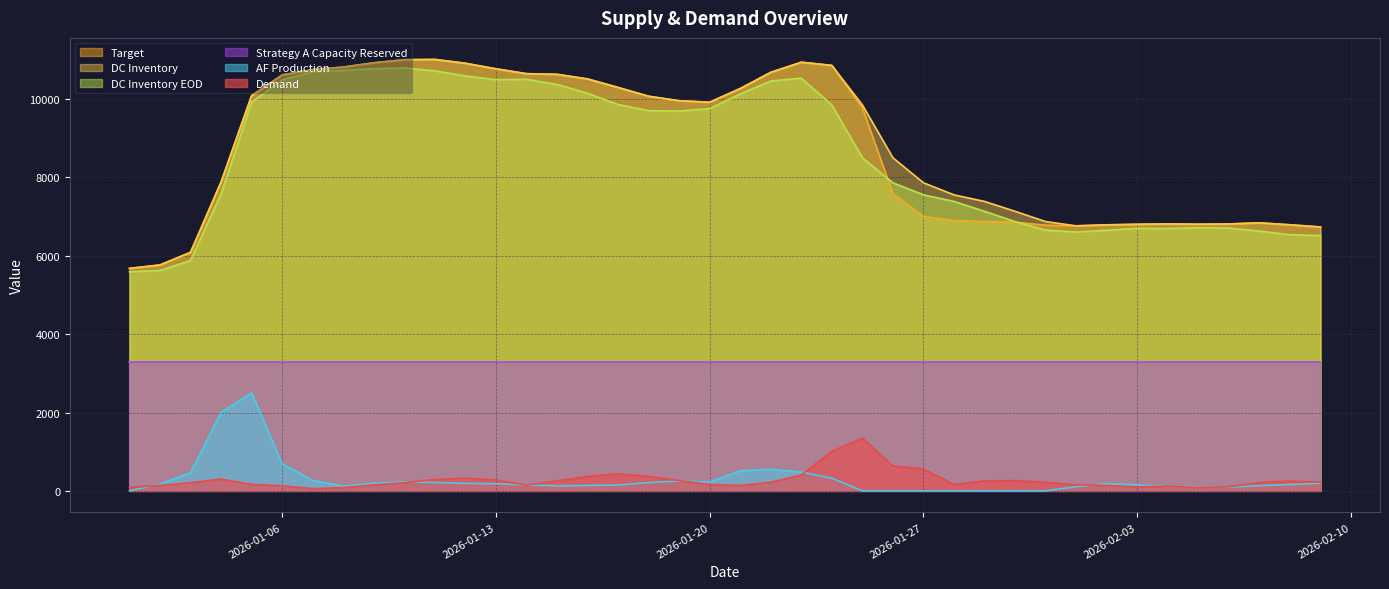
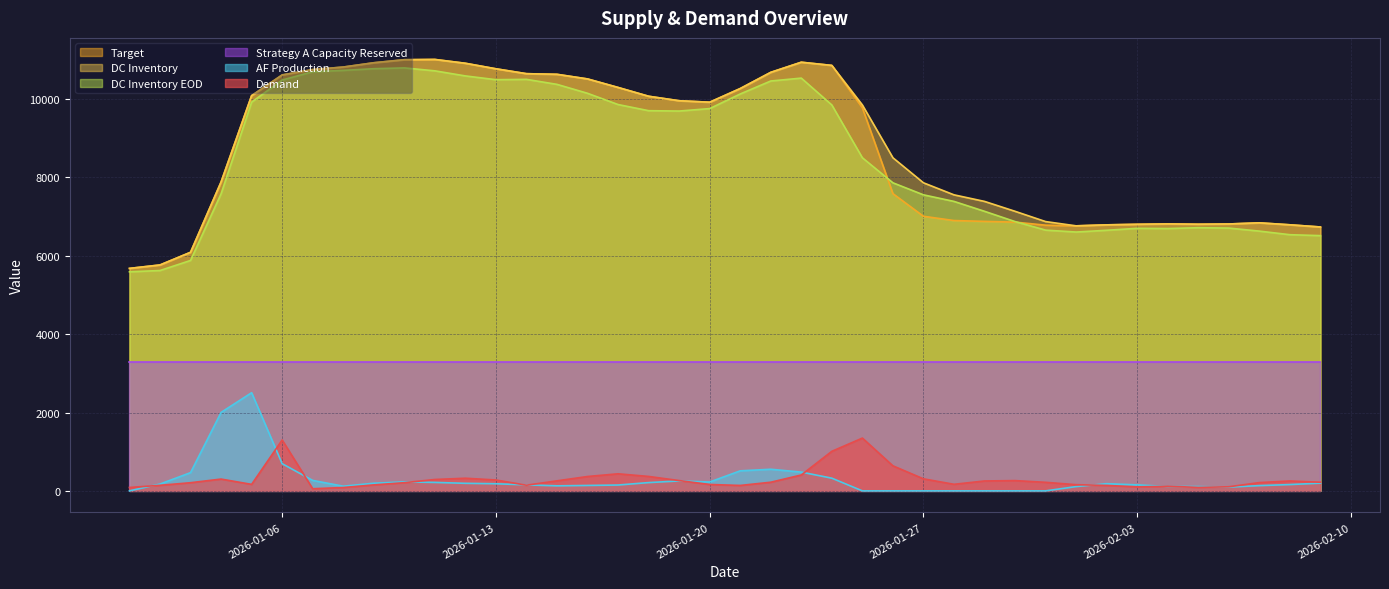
  {
    "Strategy A Capacity Reserved": {
      "2026-01-06": 3300,
      "2026-01-13": 3300,
      "2026-01-20": 3300,
      "2026-01-27": 3300,
      "2026-02-03": 3300
    },
    "AF Production": {
      "2026-01-06": 700,
      "2026-01-13": 200,
      "2026-01-27": 0
    },
    "Demand": {
-     "2026-01-06": 100,
+     "2026-01-06": 1300,
      "2026-01-13": 300,
-     "2026-01-27": 600
+     "2026-01-27": 300
    }
  }
